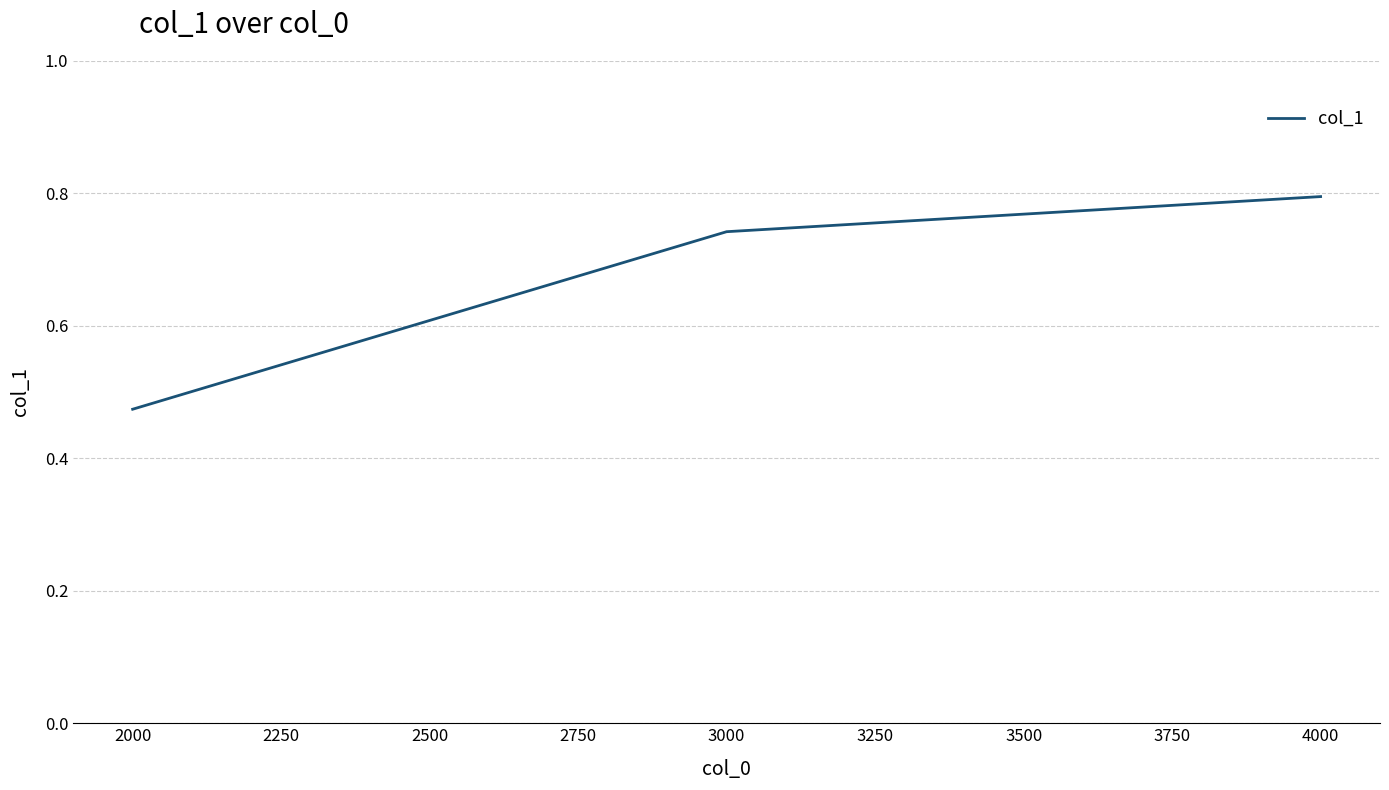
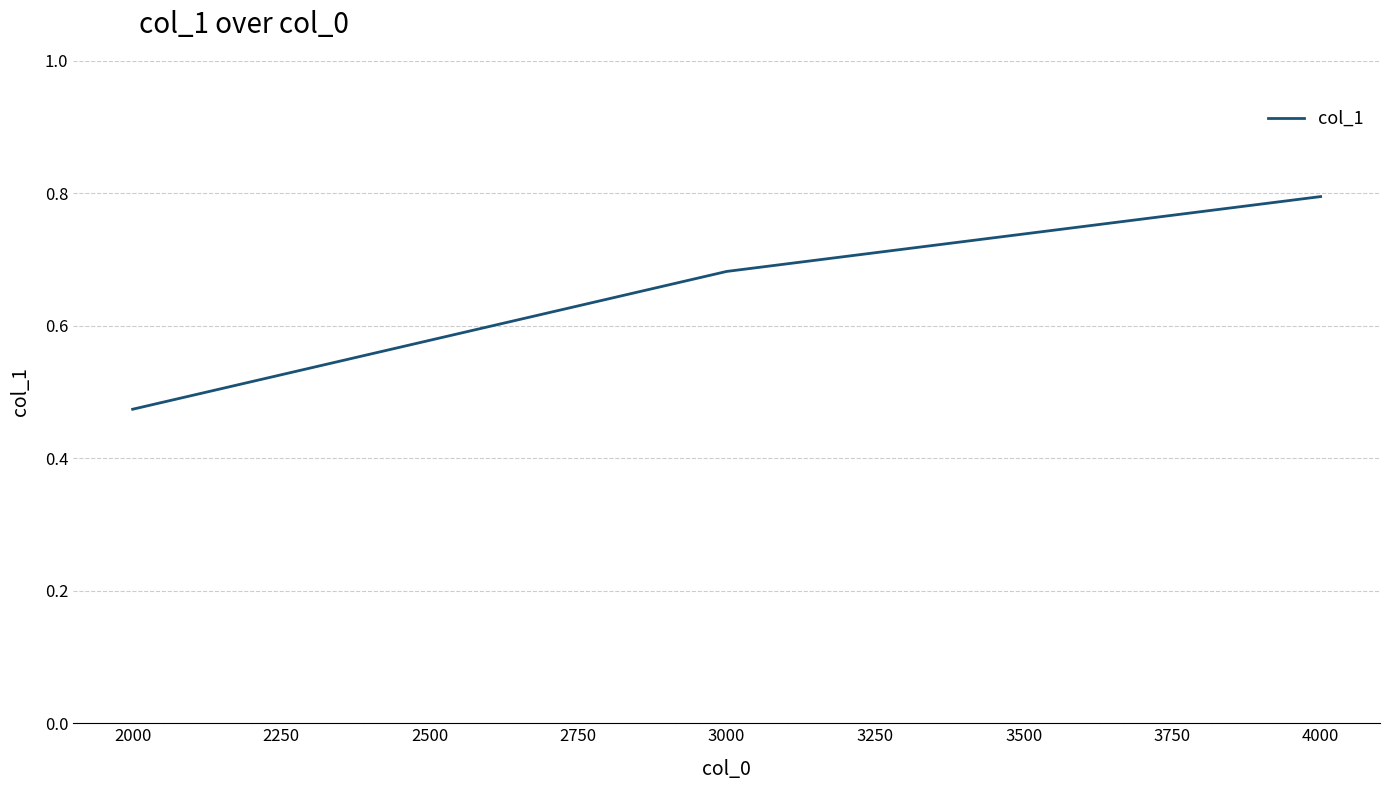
  {
    "2000": 0.47,
-   "3000": 0.74,
+   "3000": 0.68,
    "4000": 0.80
  }
